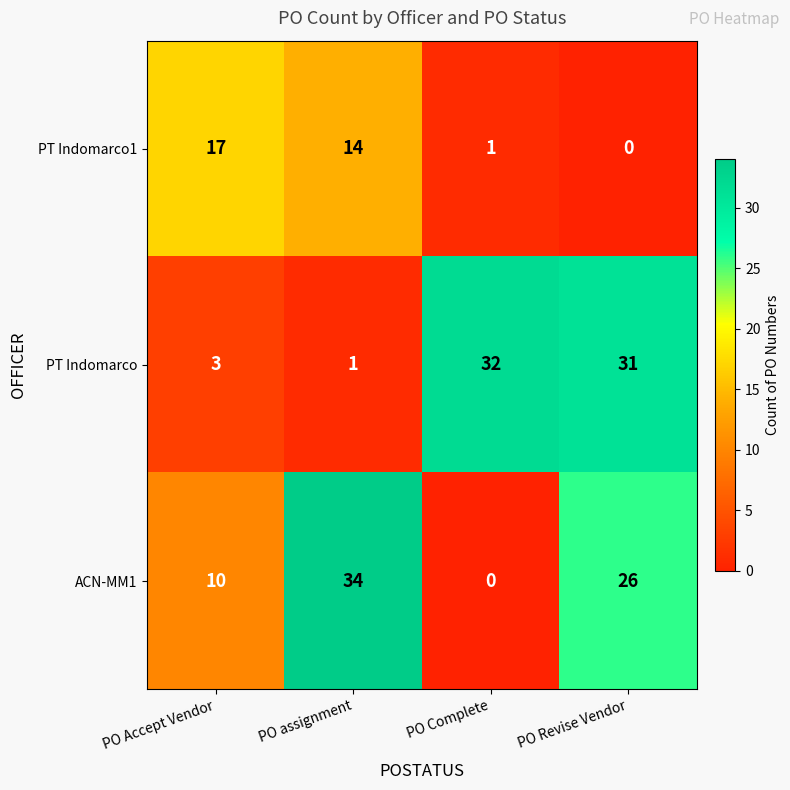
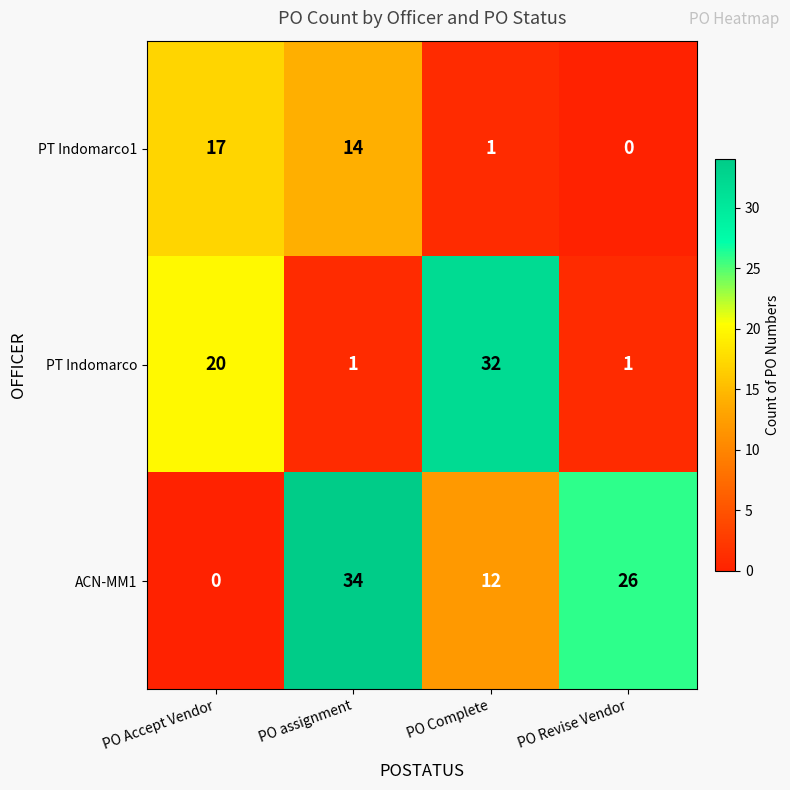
  {
    "PT Indomarco1": {
      "PO Accept Vendor": 17,
      "PO assignment": 14,
      "PO Complete": 1,
      "PO Revise Vendor": 0
    },
    "PT Indomarco": {
-     "PO Accept Vendor": 3,
+     "PO Accept Vendor": 20,
      "PO assignment": 1,
      "PO Complete": 32,
-     "PO Revise Vendor": 31
+     "PO Revise Vendor": 1
    },
    "ACN-MM1": {
-     "PO Accept Vendor": 10,
+     "PO Accept Vendor": 0,
      "PO assignment": 34,
-     "PO Complete": 0,
+     "PO Complete": 12,
      "PO Revise Vendor": 26
    }
  }
